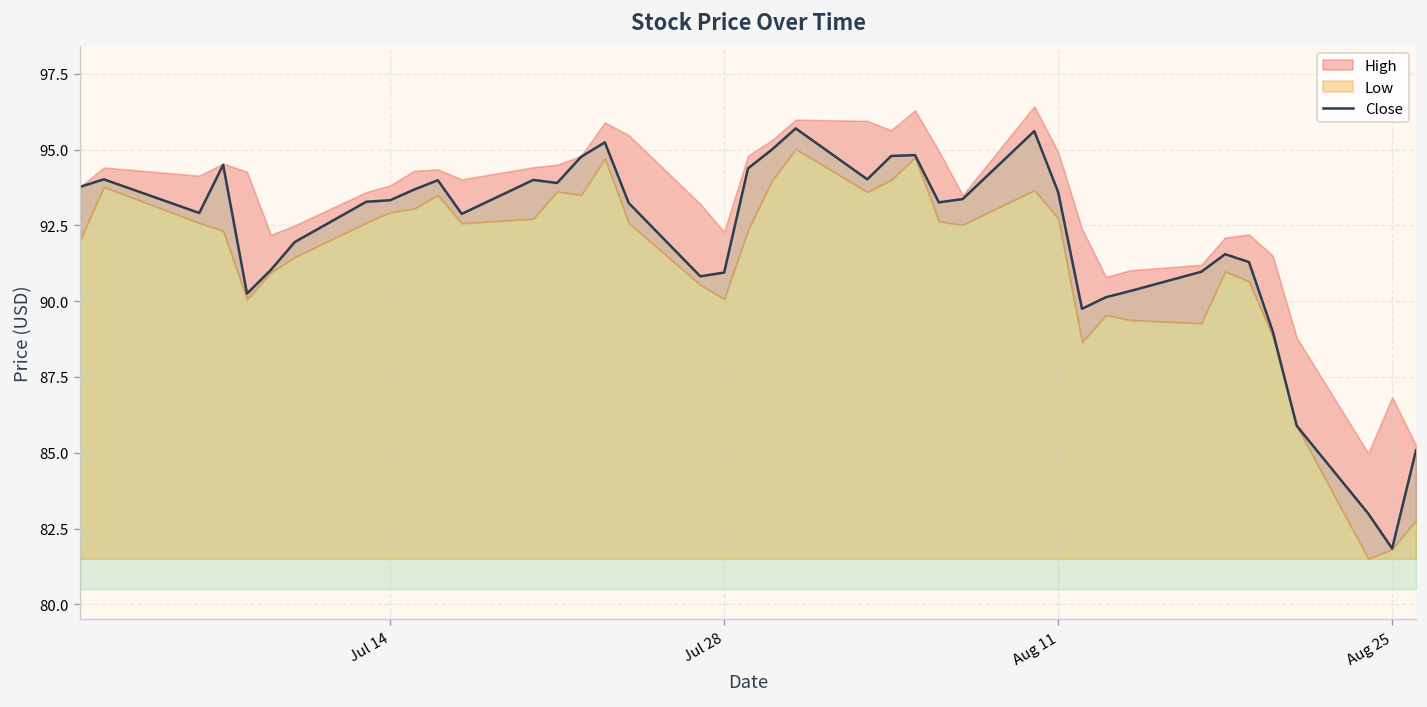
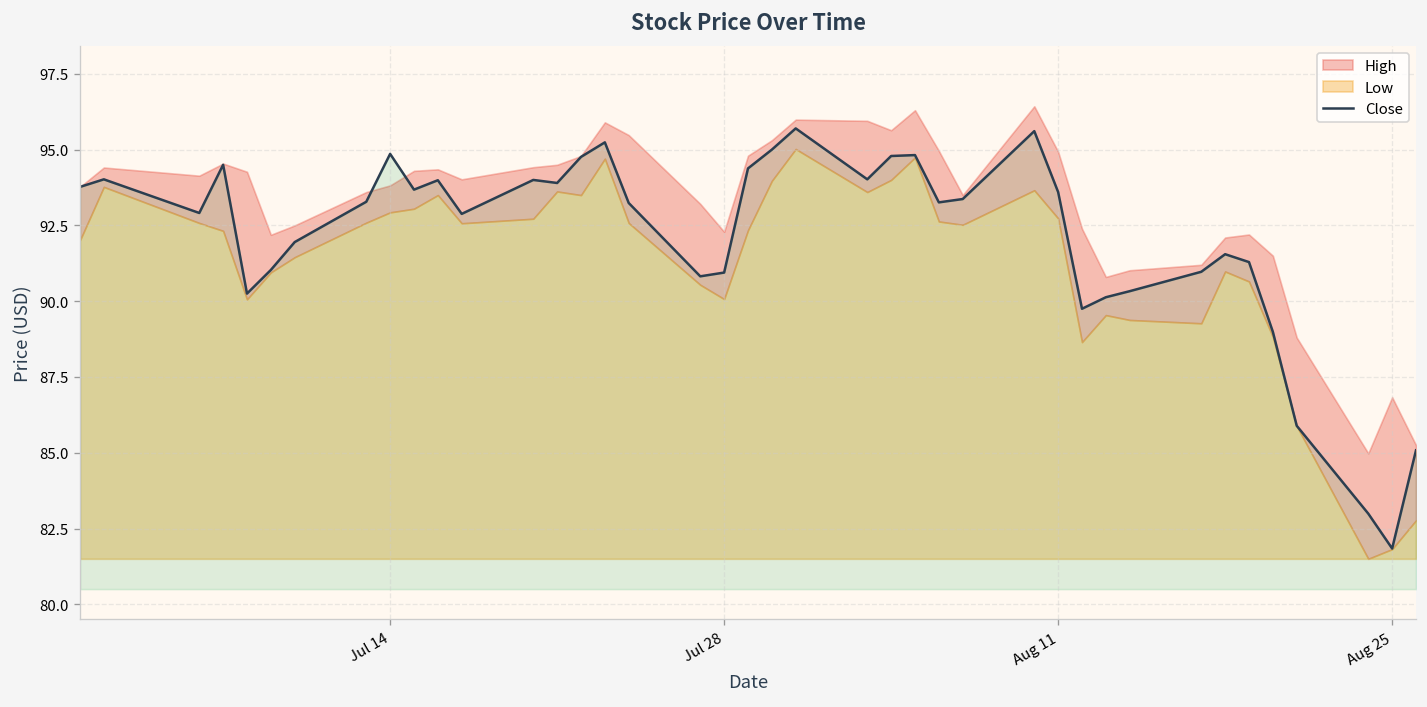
  {
    "Close": {
-     "Jul 14": 93.3,
+     "Jul 14": 94.9,
      "Jul 28": 90.9,
      "Aug 11": 93.6
    }
  }
